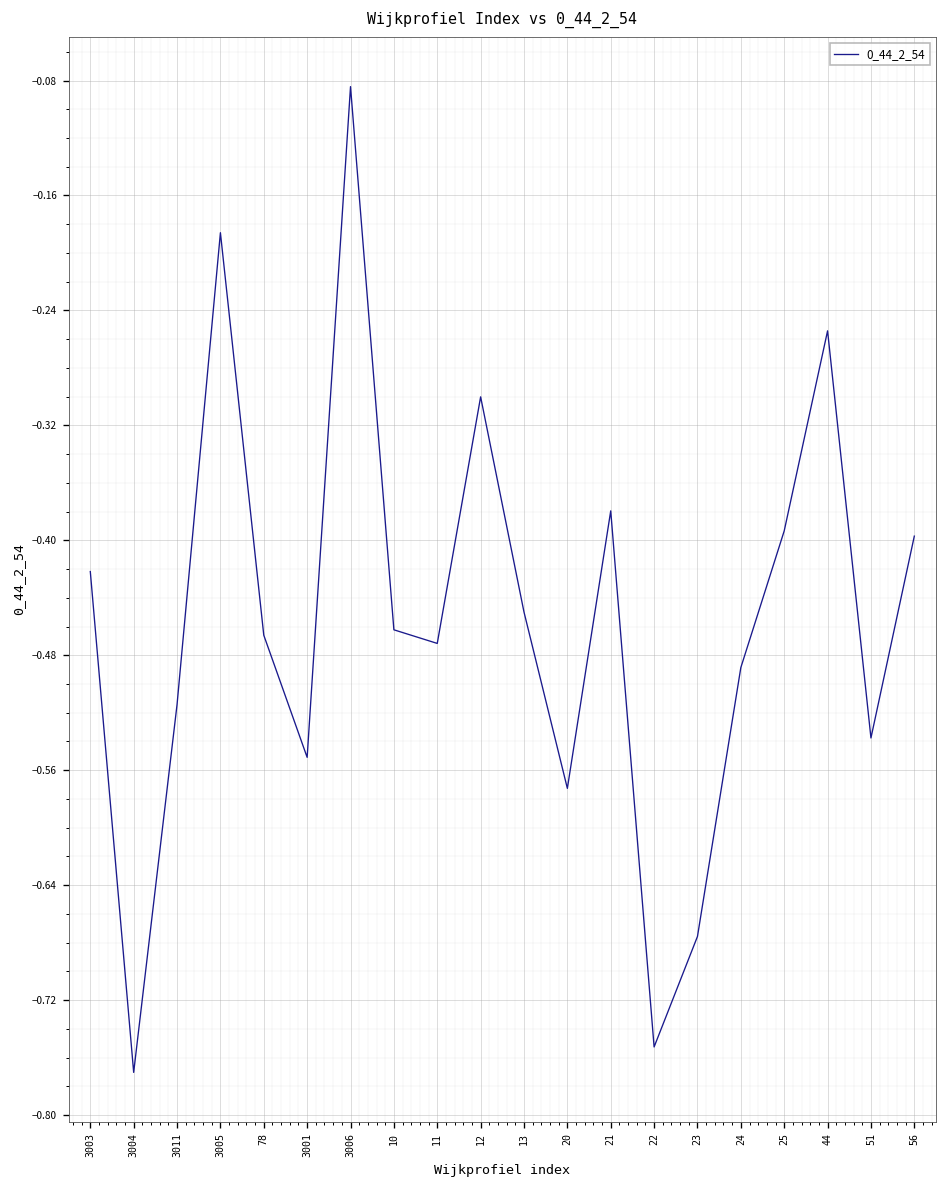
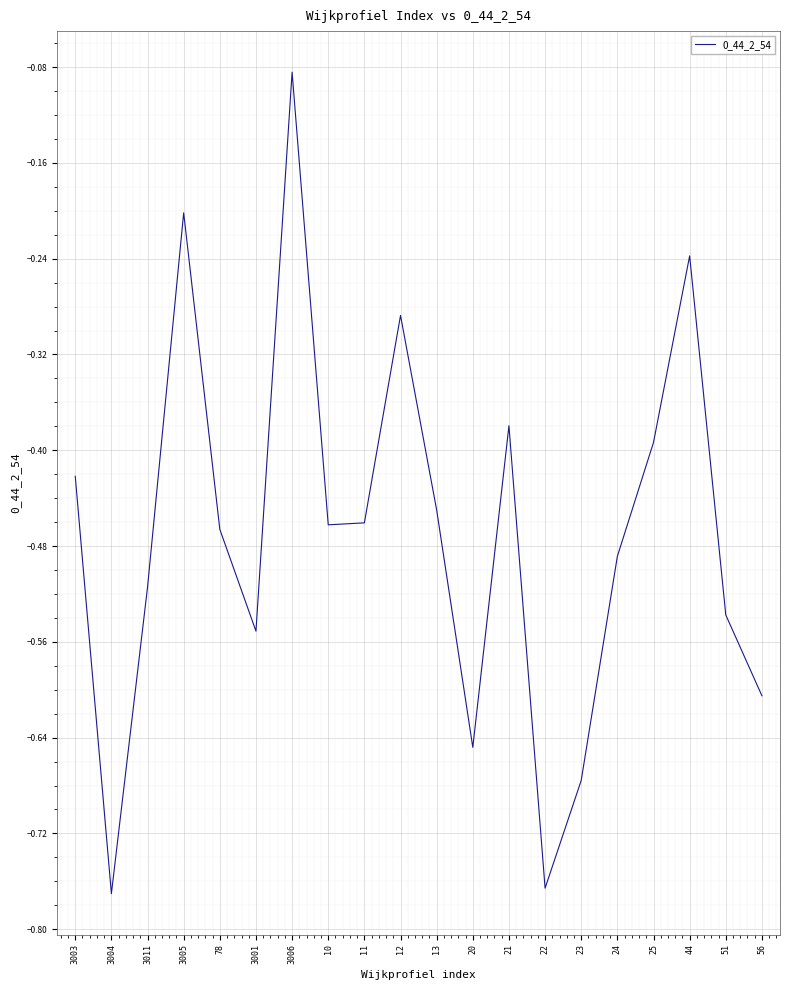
  {
    "3003": -0.422,
    "3004": -0.770,
    "3011": -0.514,
-   "3005": -0.186,
+   "3005": -0.202,
    "78": -0.466,
    "3001": -0.551,
    "3006": -0.084,
    "10": -0.462,
-   "11": -0.472,
-   "12": -0.300,
+   "11": -0.461,
+   "12": -0.287,
    "13": -0.450,
-   "20": -0.573,
+   "20": -0.648,
    "21": -0.380,
-   "22": -0.753,
+   "22": -0.766,
    "23": -0.676,
    "24": -0.489,
    "25": -0.393,
-   "44": -0.254,
+   "44": -0.238,
    "51": -0.538,
-   "56": -0.397
+   "56": -0.605
  }
